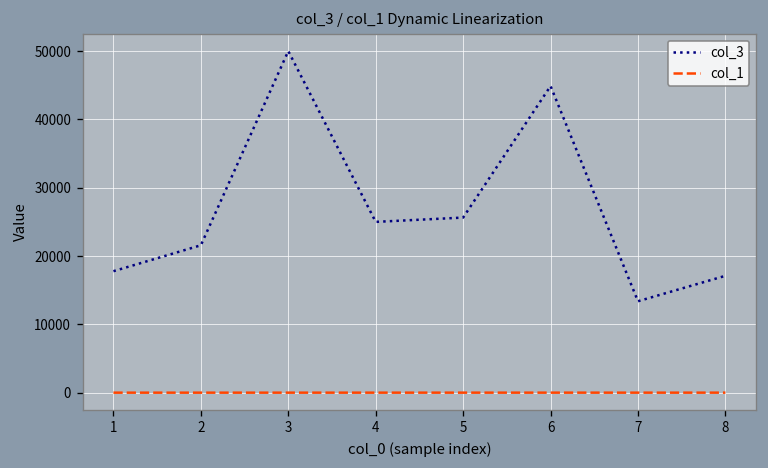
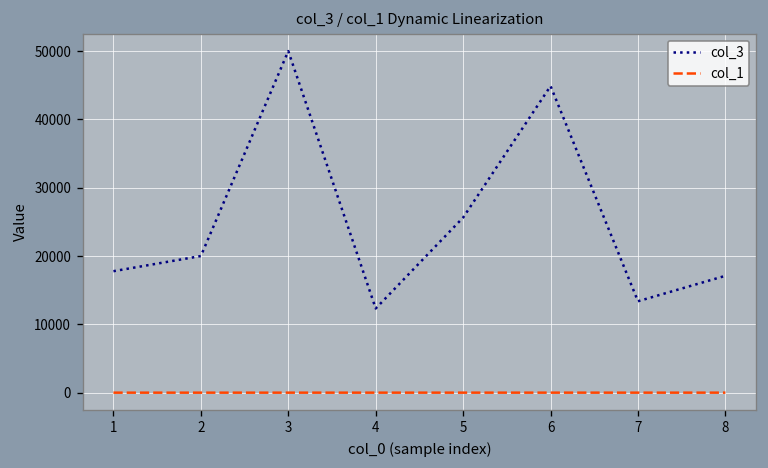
  {
    "col_3": {
      "1": 18000,
-     "2": 22000,
+     "2": 20000,
      "3": 50000,
-     "4": 25000,
+     "4": 12000,
      "5": 26000,
      "6": 45000,
      "7": 13000,
      "8": 17000
    },
    "col_1": {
      "1": 0,
      "2": 0,
      "3": 0,
      "4": 0,
      "5": 0,
      "6": 0,
      "7": 0,
      "8": 0
    }
  }
